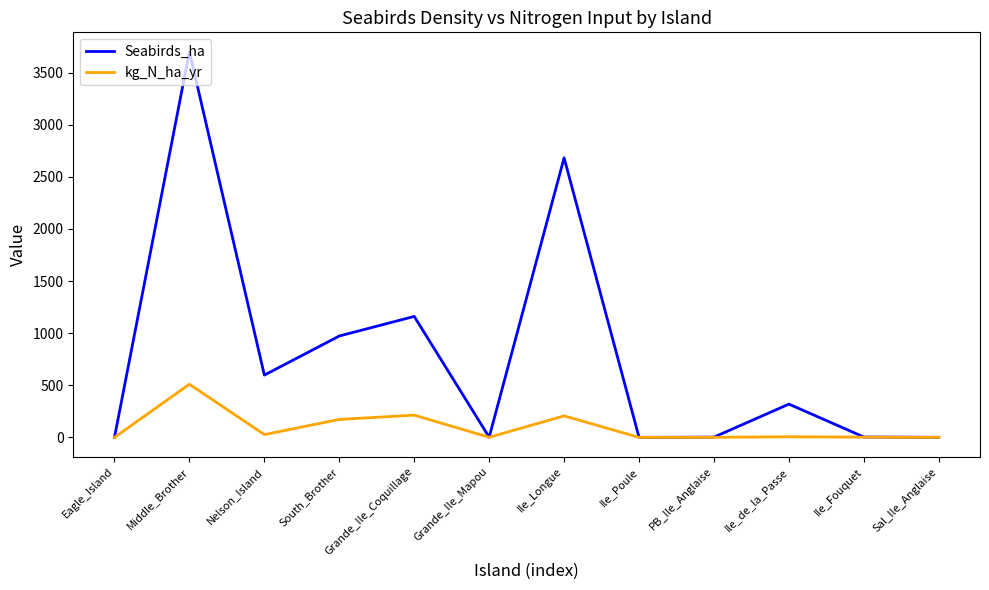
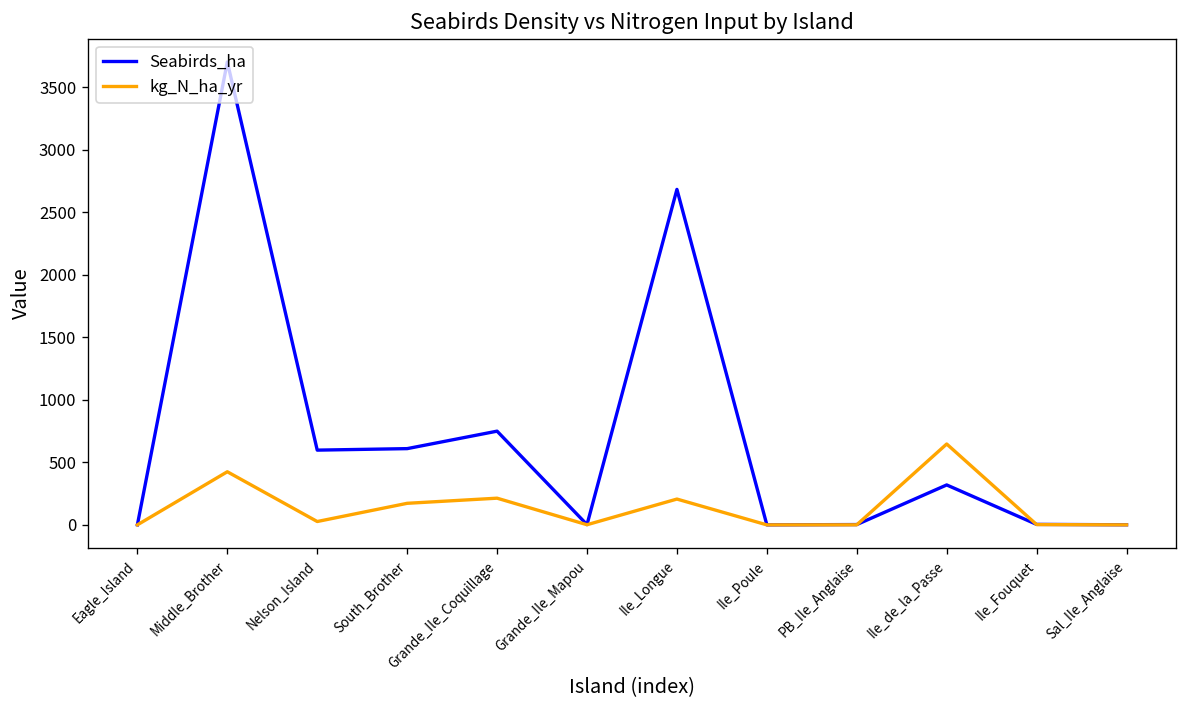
  {
    "Seabirds_ha": {
      "Nelson_Island": 600,
-     "South_Brother": 970,
-     "Grande_Ile_Coquillage": 1160,
+     "South_Brother": 610,
+     "Grande_Ile_Coquillage": 750,
      "Ile_Longue": 2680,
      "Ile_de_la_Passe": 320
    },
    "kg_N_ha_yr": {
-     "Middle_Brother": 510,
+     "Middle_Brother": 420,
      "Nelson_Island": 30,
      "South_Brother": 170,
      "Grande_Ile_Coquillage": 210,
      "Ile_Longue": 210,
-     "Ile_de_la_Passe": 10
+     "Ile_de_la_Passe": 650
    }
  }
